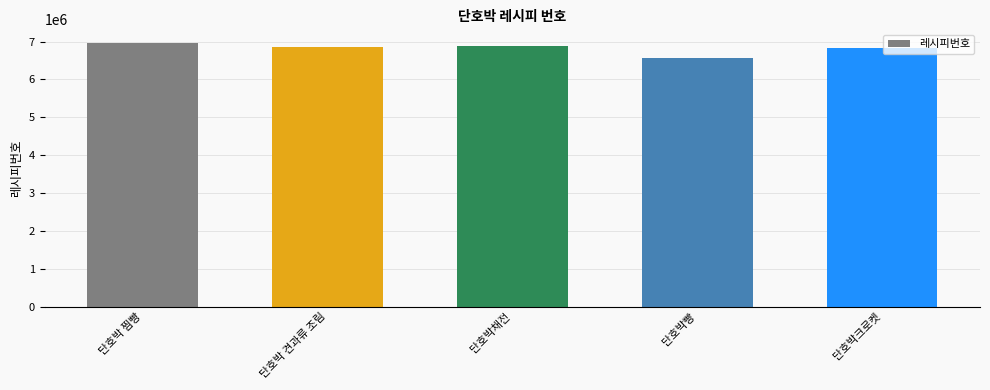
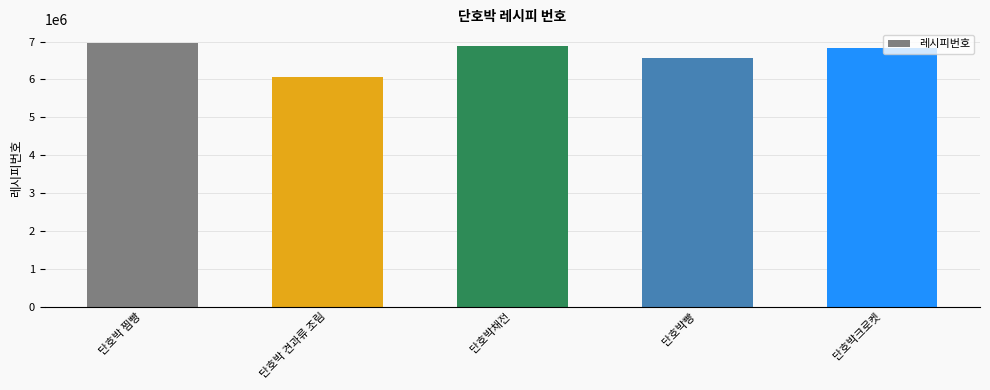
  {
    "단호박 찜빵": 7000000,
-   "단호박 견과류 조림": 6900000,
+   "단호박 견과류 조림": 6100000,
    "단호박채전": 6900000,
    "단호박빵": 6600000,
    "단호박크로켓": 6800000
  }
